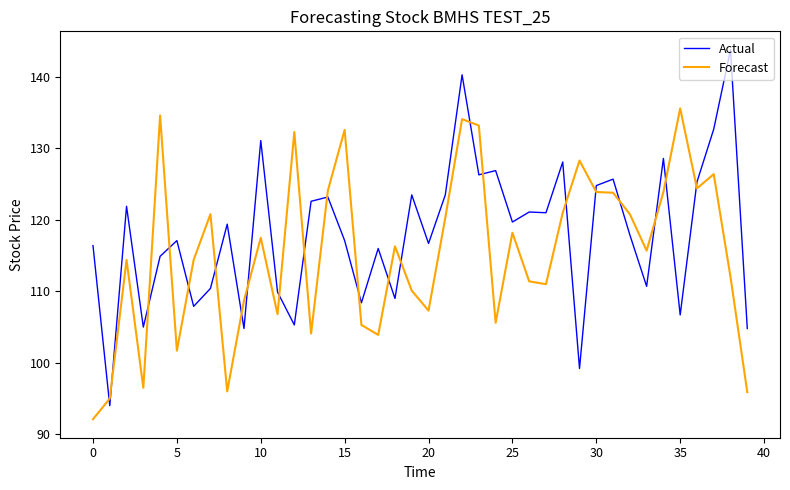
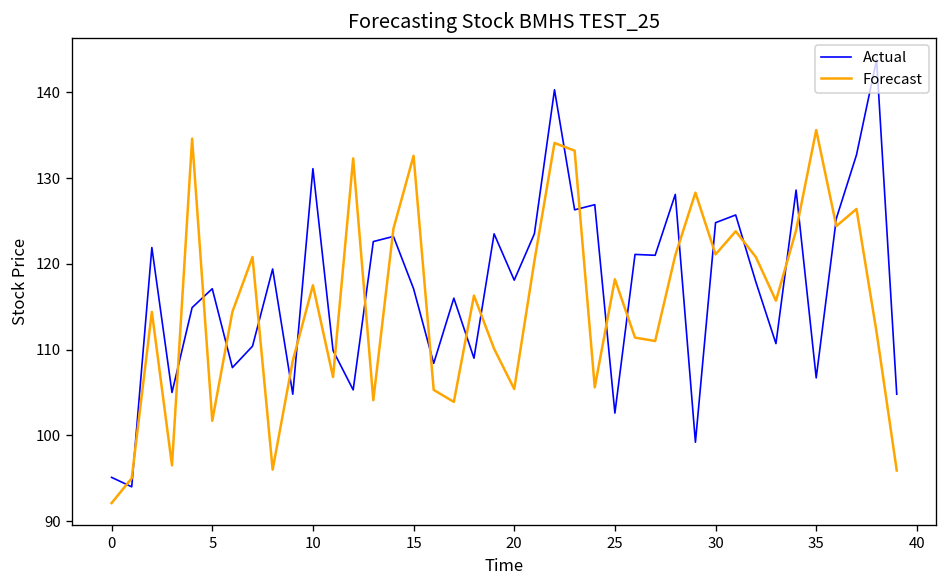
  {
    "Actual": {
-     "0": 116,
+     "0": 95,
      "5": 117,
      "10": 131,
      "15": 117,
-     "20": 117,
-     "25": 120,
+     "20": 118,
+     "25": 103,
      "30": 125,
      "35": 107
    },
    "Forecast": {
      "0": 92,
      "5": 102,
      "10": 118,
      "15": 133,
-     "20": 107,
+     "20": 105,
      "25": 118,
-     "30": 124,
+     "30": 121,
      "35": 136
    }
  }
